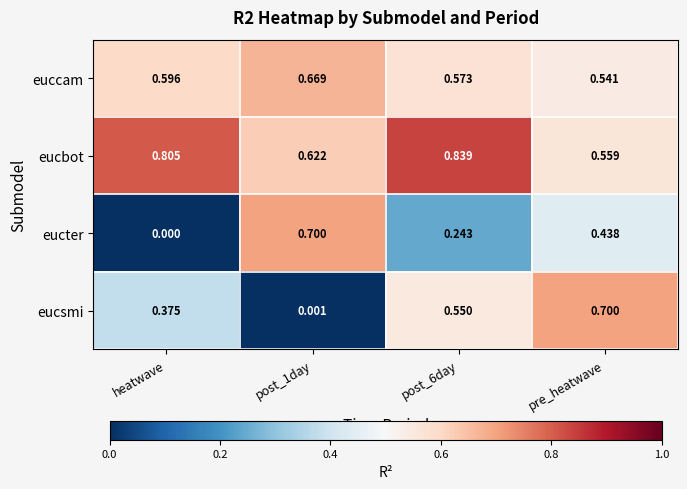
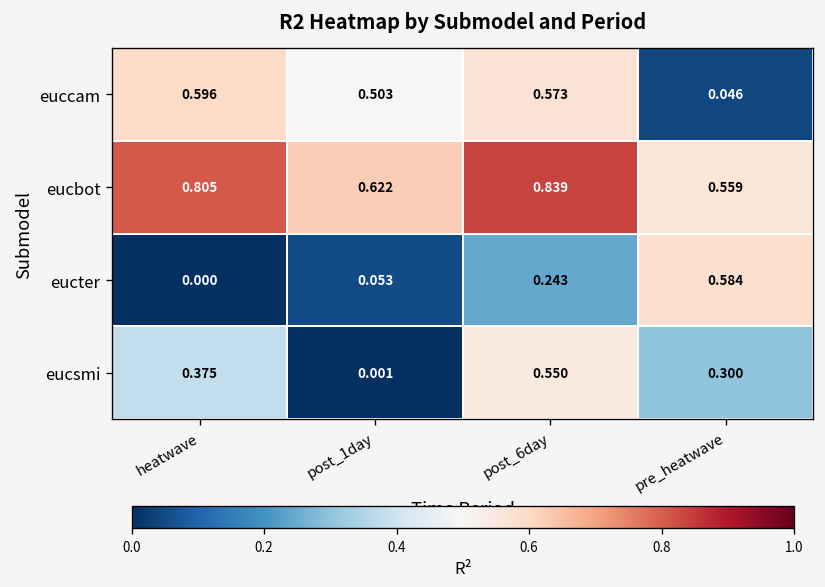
  {
    "euccam": {
      "heatwave": 0.596,
-     "post_1day": 0.669,
+     "post_1day": 0.503,
      "post_6day": 0.573,
-     "pre_heatwave": 0.541
+     "pre_heatwave": 0.046
    },
    "eucbot": {
      "heatwave": 0.805,
      "post_1day": 0.622,
      "post_6day": 0.839,
      "pre_heatwave": 0.559
    },
    "eucter": {
      "heatwave": 0.000,
-     "post_1day": 0.700,
+     "post_1day": 0.053,
      "post_6day": 0.243,
-     "pre_heatwave": 0.438
+     "pre_heatwave": 0.584
    },
    "eucsmi": {
      "heatwave": 0.375,
      "post_1day": 0.001,
      "post_6day": 0.550,
-     "pre_heatwave": 0.700
+     "pre_heatwave": 0.300
    }
  }
